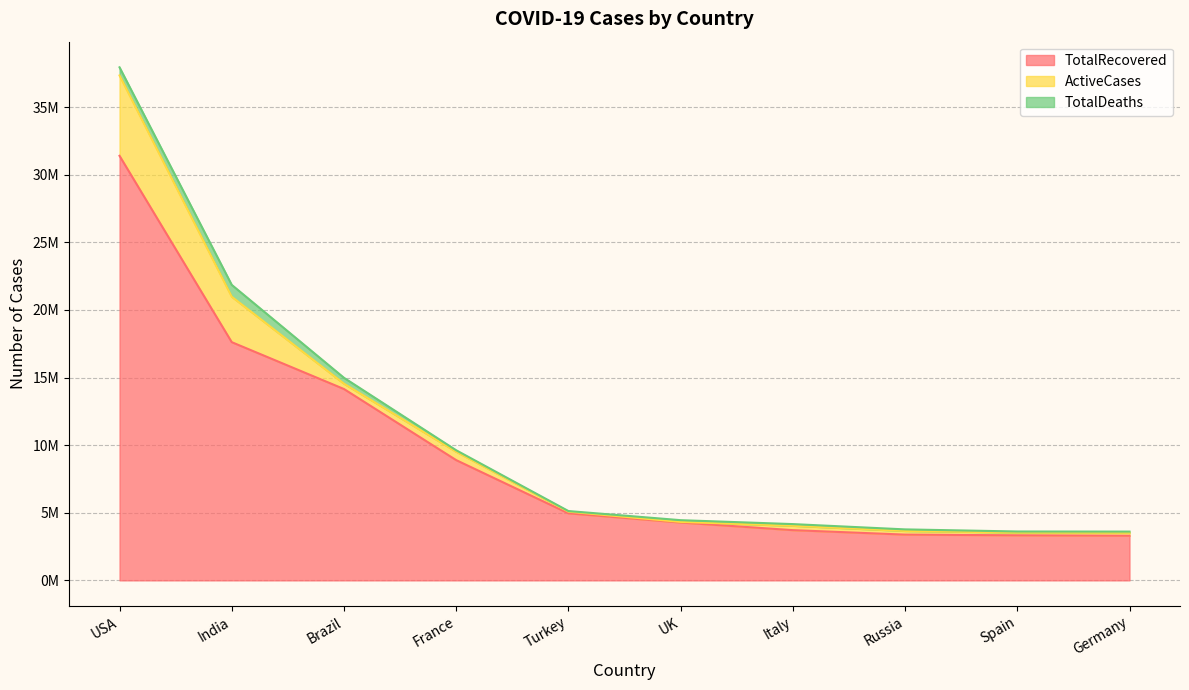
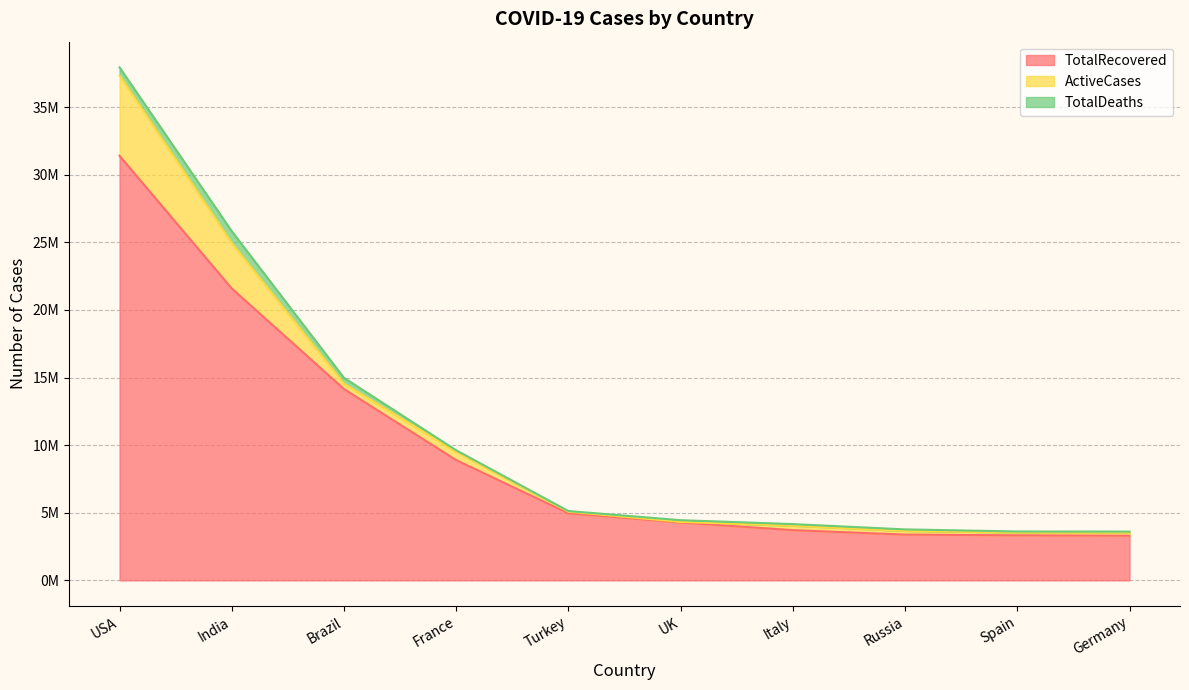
  {
    "TotalRecovered": {
      "USA": 31400000,
-     "India": 17600000,
+     "India": 21600000,
      "Brazil": 14200000,
      "France": 8900000,
      "Italy": 3700000,
      "Russia": 3400000,
      "Spain": 3300000,
      "Germany": 3300000
    },
    "ActiveCases": {
      "USA": 5900000,
      "India": 3400000,
      "Brazil": 400000
    },
    "TotalDeaths": {
      "USA": 600000,
      "India": 900000,
      "Brazil": 400000
    }
  }
